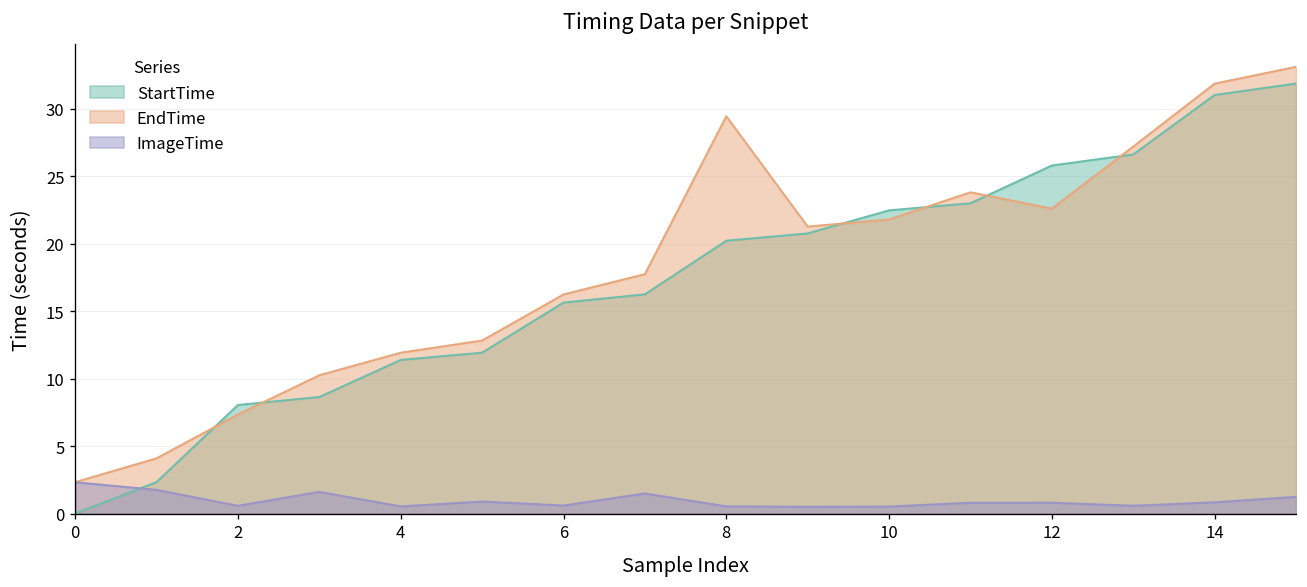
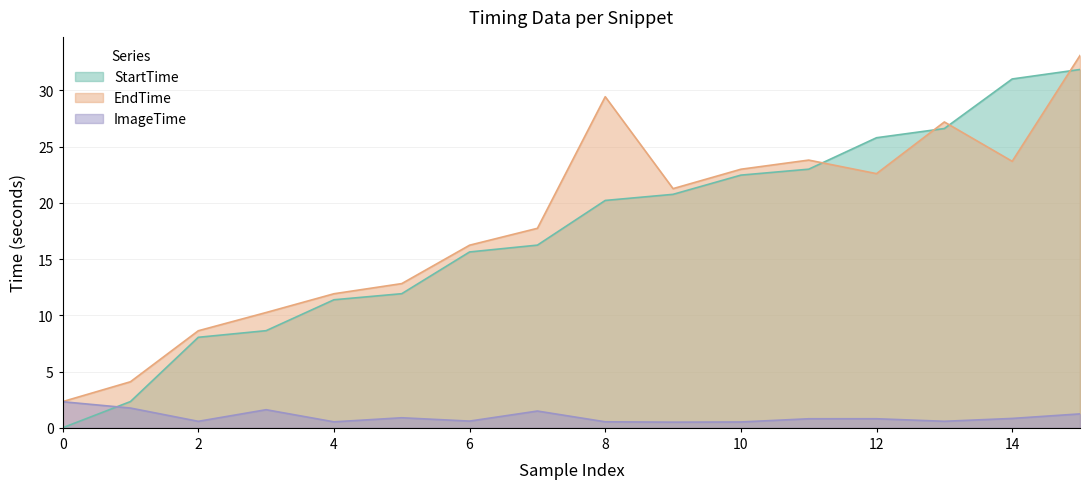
  {
    "EndTime": {
-     "2": 7.3,
+     "2": 8.6,
      "4": 11.9,
      "6": 16.2,
      "8": 29.4,
-     "10": 21.8,
+     "10": 23.0,
      "12": 22.6,
-     "14": 31.9
+     "14": 23.7
    }
  }
